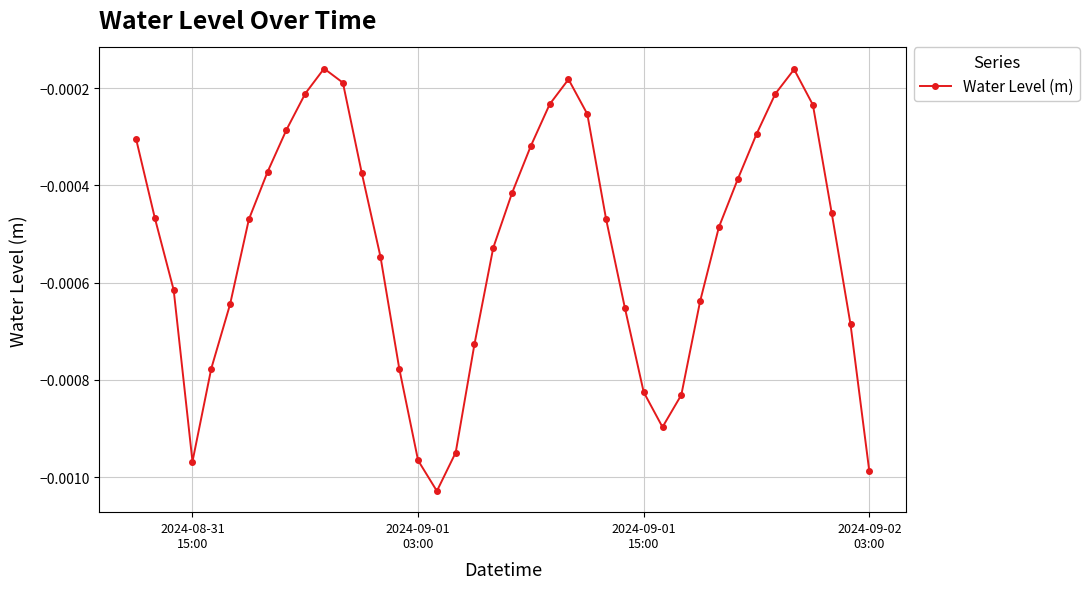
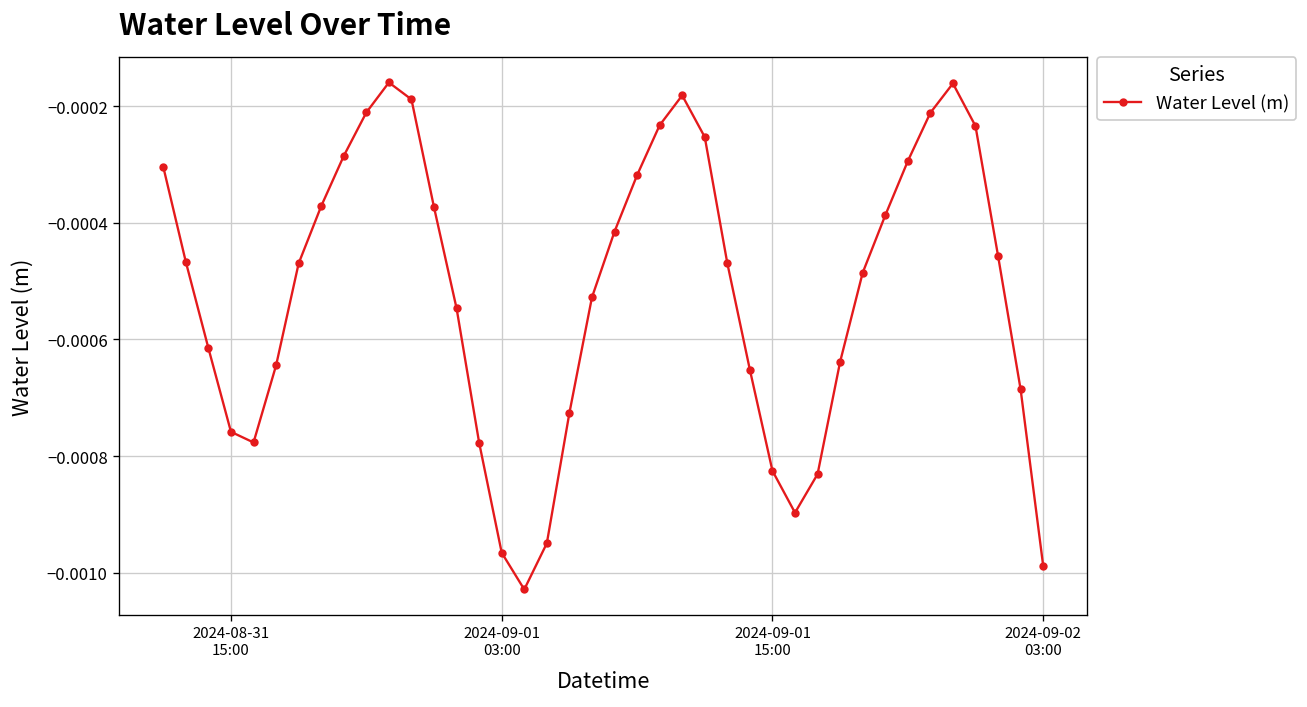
  {
-   "2024-08-31 15:00": -0.00097,
+   "2024-08-31 15:00": -0.00076,
    "2024-09-01 03:00": -0.00097,
    "2024-09-01 15:00": -0.00083,
    "2024-09-02 03:00": -0.00099
  }
